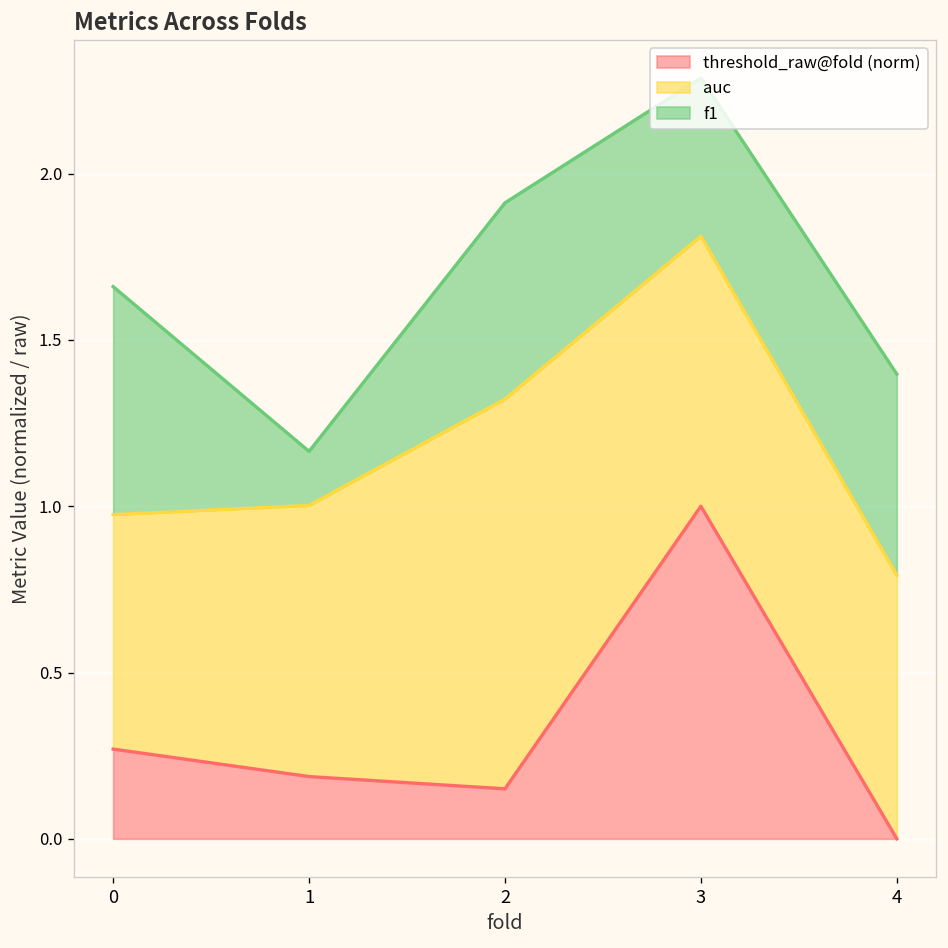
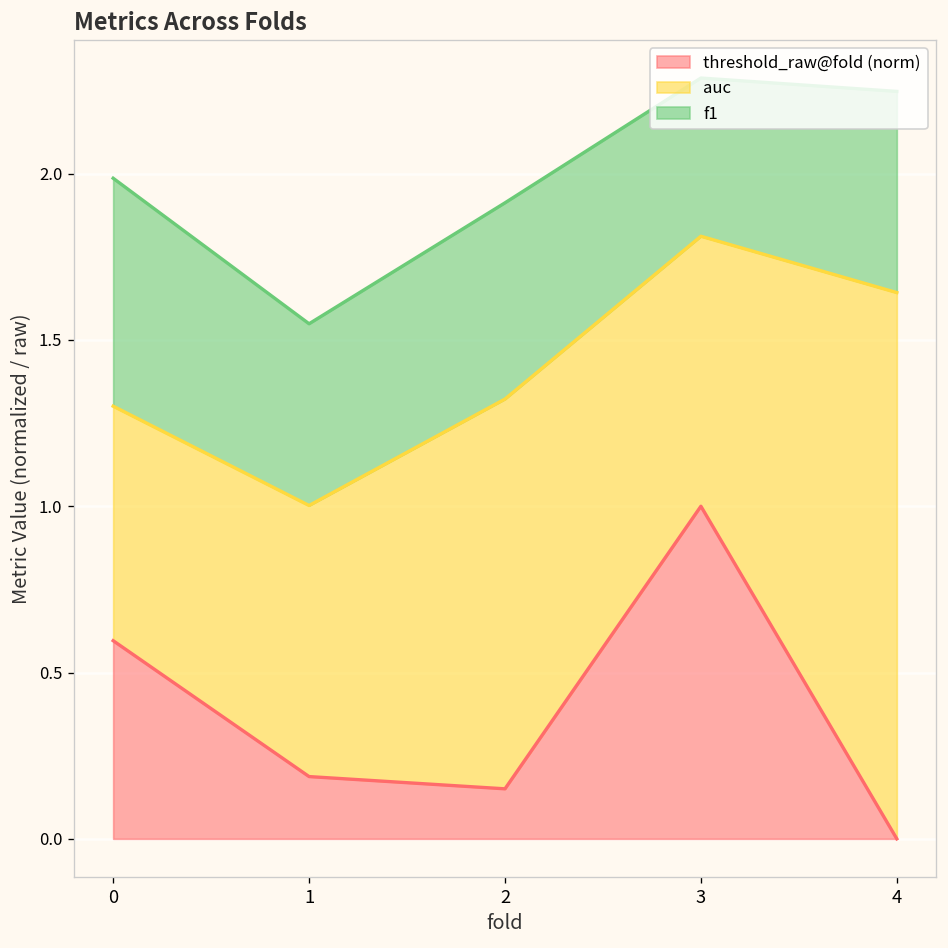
  {
    "threshold_raw@fold (norm)": {
-     "0": 0.27,
+     "0": 0.60,
      "1": 0.19,
      "2": 0.15,
      "3": 1.00,
      "4": 0.00
    },
    "auc": {
      "0": 0.71,
      "1": 0.82,
      "2": 1.17,
      "3": 0.81,
-     "4": 0.79
+     "4": 1.64
    },
    "f1": {
      "0": 0.69,
-     "1": 0.16,
+     "1": 0.55,
      "2": 0.59
    }
  }
